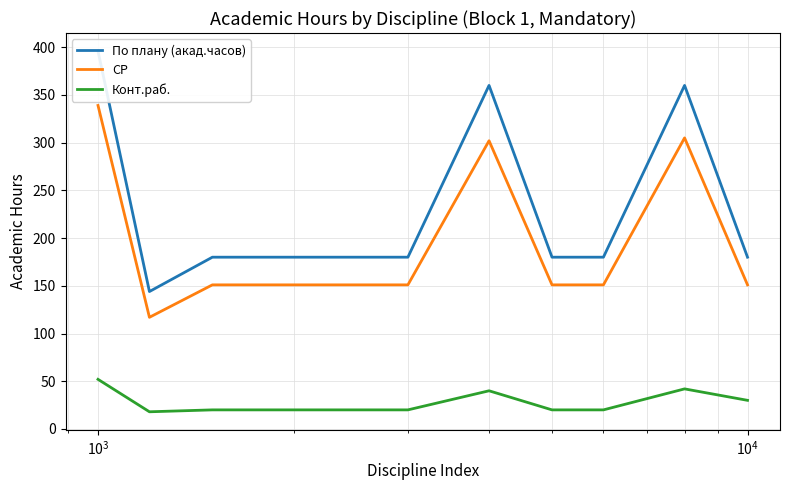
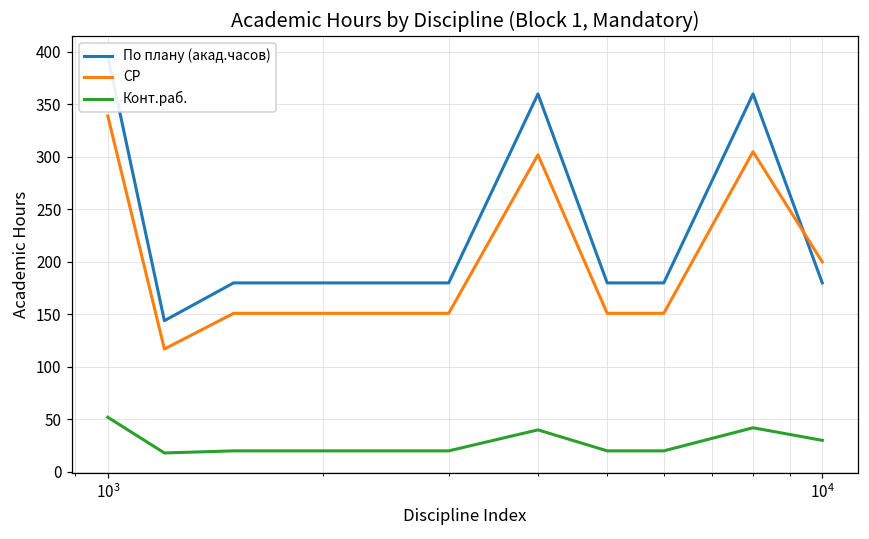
  {
    "По плану (акад.часов)": {
      "10^4": 180
    },
    "СР": {
      "10^3": 340,
-     "10^4": 150
+     "10^4": 200
    },
    "Конт.раб.": {
      "10^3": 50,
      "10^4": 30
    }
  }
